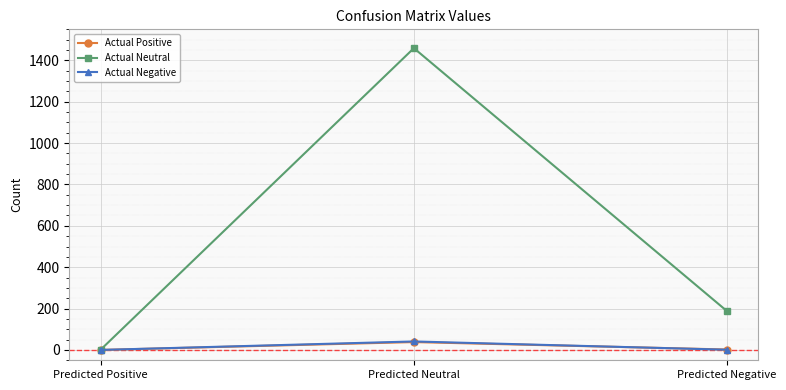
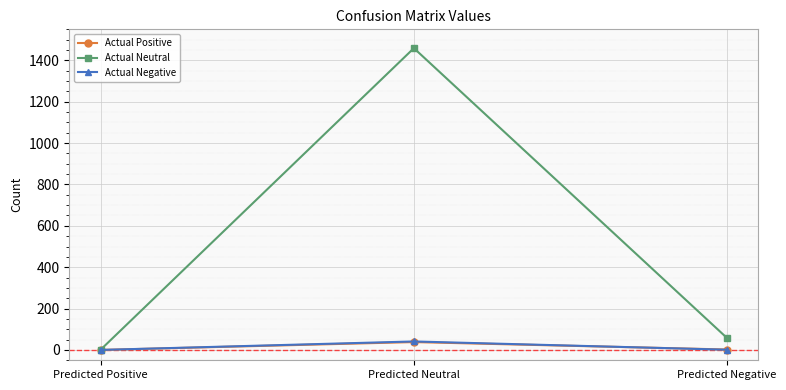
  {
    "Actual Negative": {
      "Predicted Neutral": 40,
      "Predicted Negative": 0
    },
    "Actual Neutral": {
      "Predicted Neutral": 1460,
-     "Predicted Negative": 190
+     "Predicted Negative": 60
    }
  }
